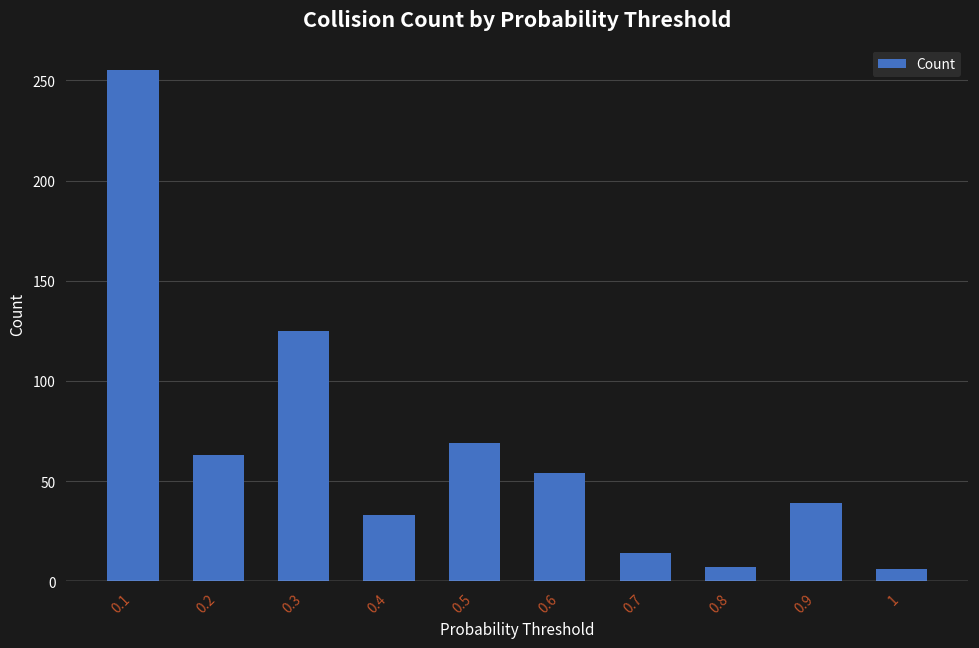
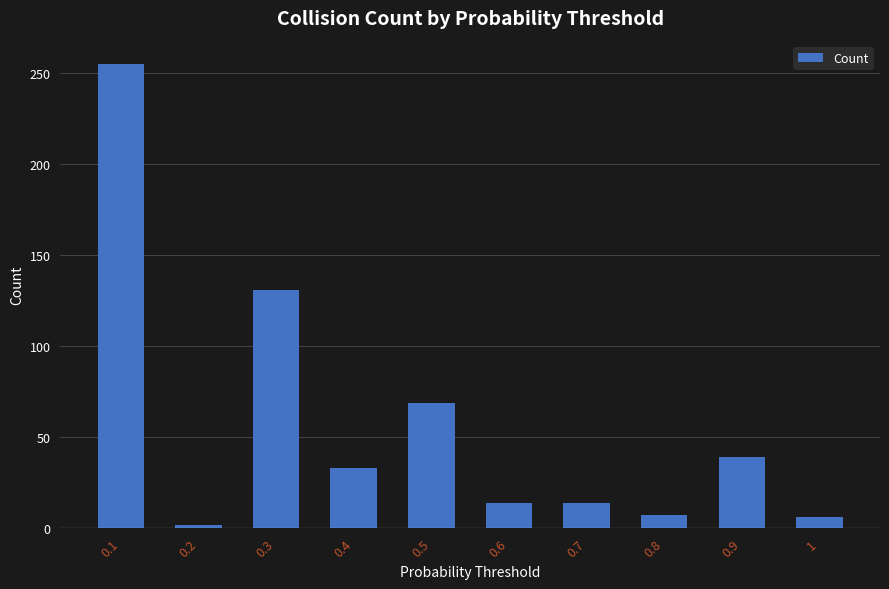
  {
    "0.1": 255,
-   "0.2": 63,
-   "0.3": 125,
+   "0.2": 2,
+   "0.3": 131,
    "0.4": 33,
    "0.5": 69,
-   "0.6": 54,
+   "0.6": 14,
    "0.7": 14,
    "0.8": 7,
    "0.9": 39,
    "1": 6
  }
